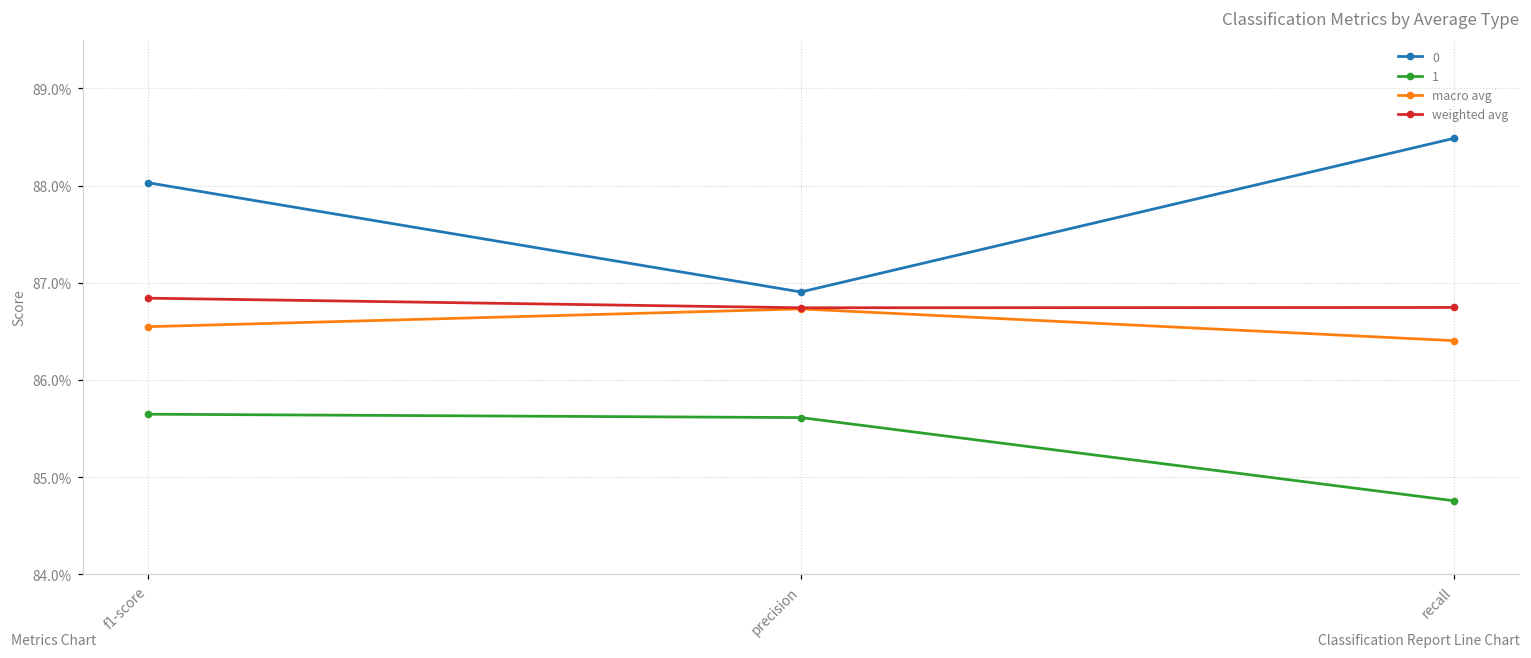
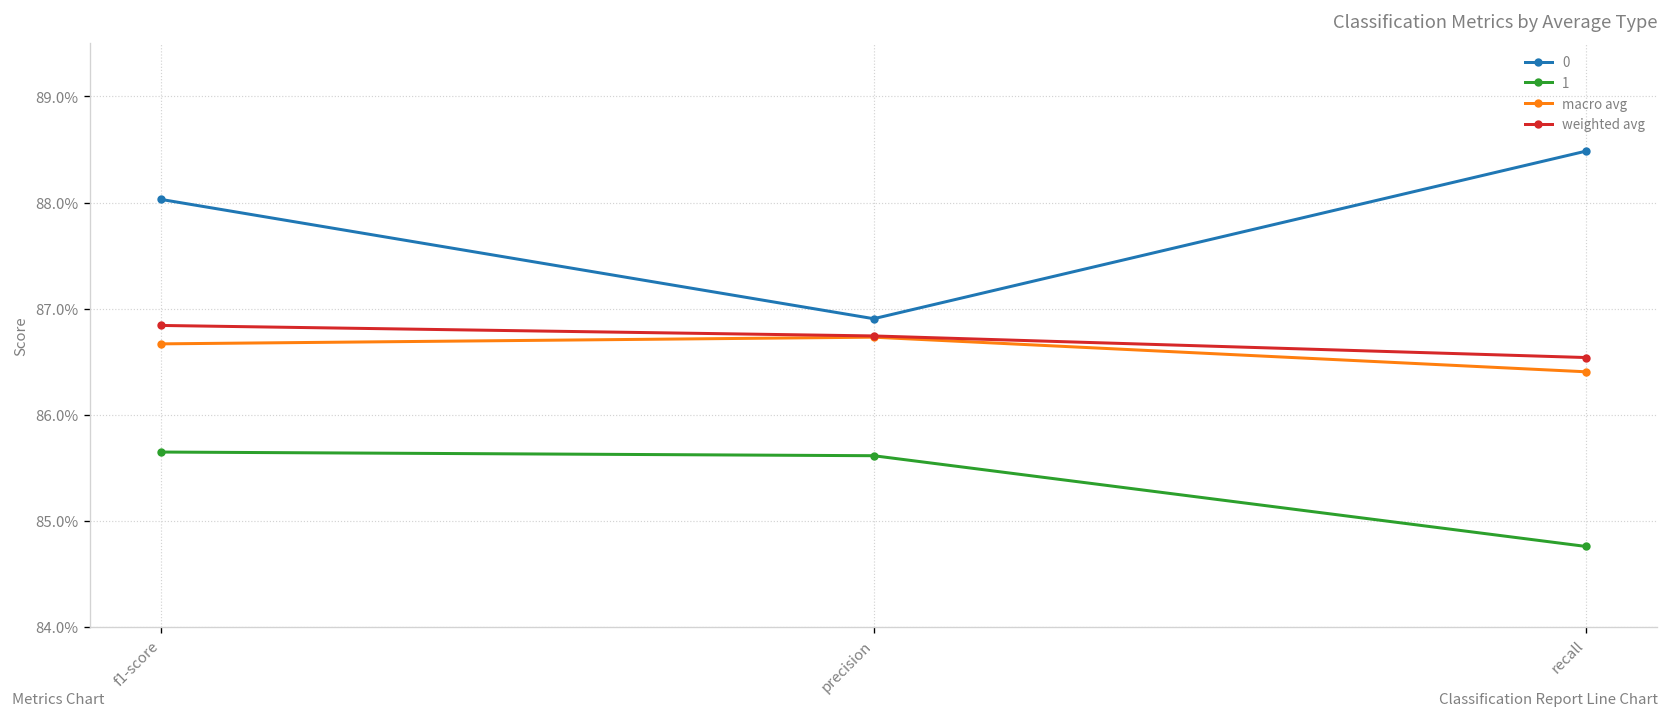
  {
    "0": {
      "f1-score": "88.0%",
      "precision": "86.9%",
      "recall": "88.5%"
    },
    "1": {
      "f1-score": "85.6%",
      "precision": "85.6%",
      "recall": "84.8%"
    },
    "macro avg": {
-     "f1-score": "86.5%",
+     "f1-score": "86.7%",
      "recall": "86.4%"
    },
    "weighted avg": {
      "f1-score": "86.8%",
-     "recall": "86.7%"
+     "recall": "86.5%"
    }
  }
